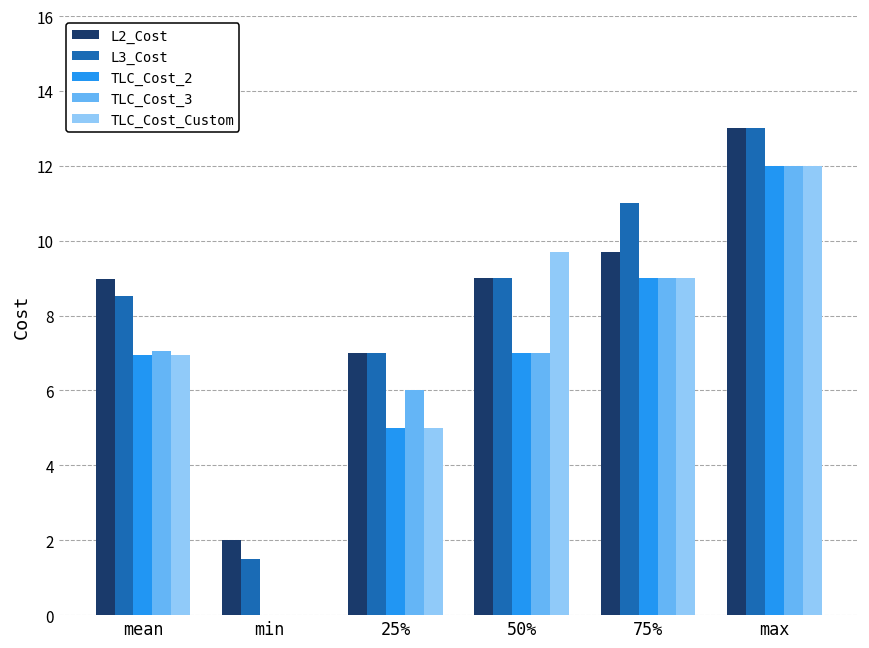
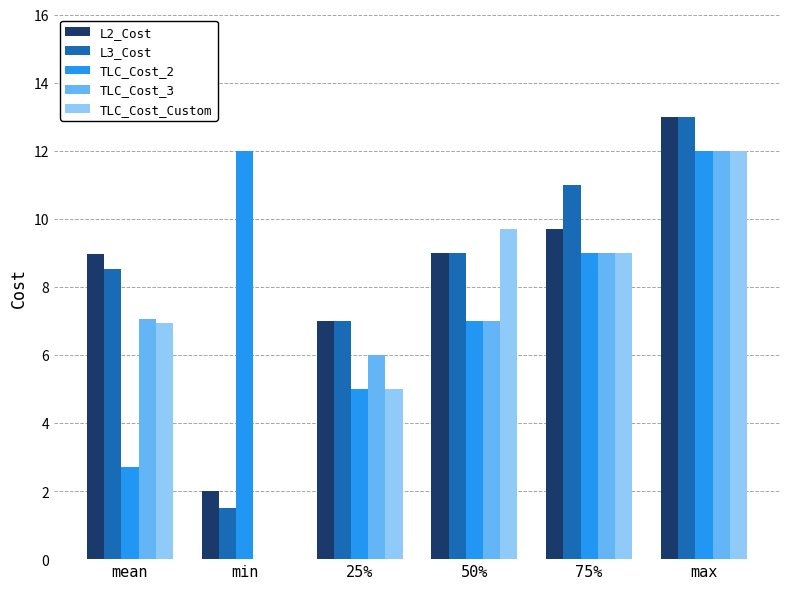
  {
    "L2_Cost": {
      "mean": 9.0,
      "min": 2.0,
      "25%": 7.0,
      "50%": 9.0,
      "75%": 9.7,
      "max": 13.0
    },
    "L3_Cost": {
      "mean": 8.5,
      "min": 1.5,
      "25%": 7.0,
      "50%": 9.0,
      "75%": 11.0,
      "max": 13.0
    },
    "TLC_Cost_2": {
-     "mean": 6.9,
-     "min": 0,
+     "mean": 2.7,
+     "min": 12,
      "25%": 5.0,
      "50%": 7.0,
      "75%": 9.0,
      "max": 12.0
    }
  }
